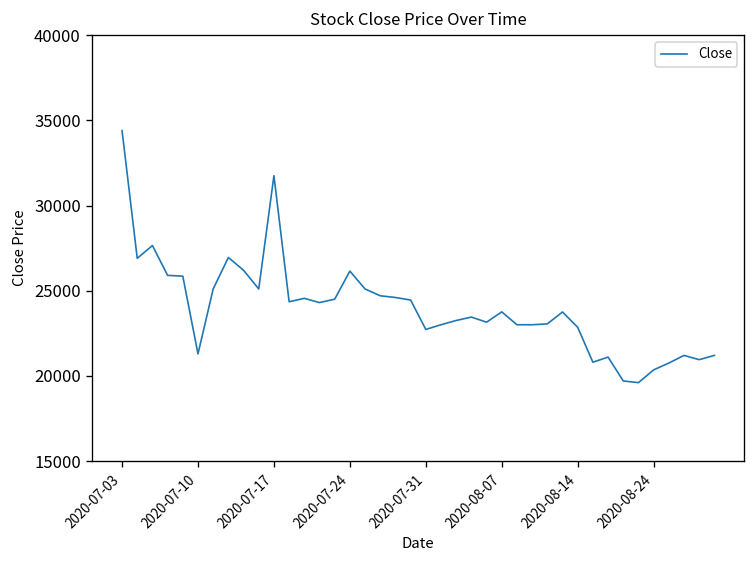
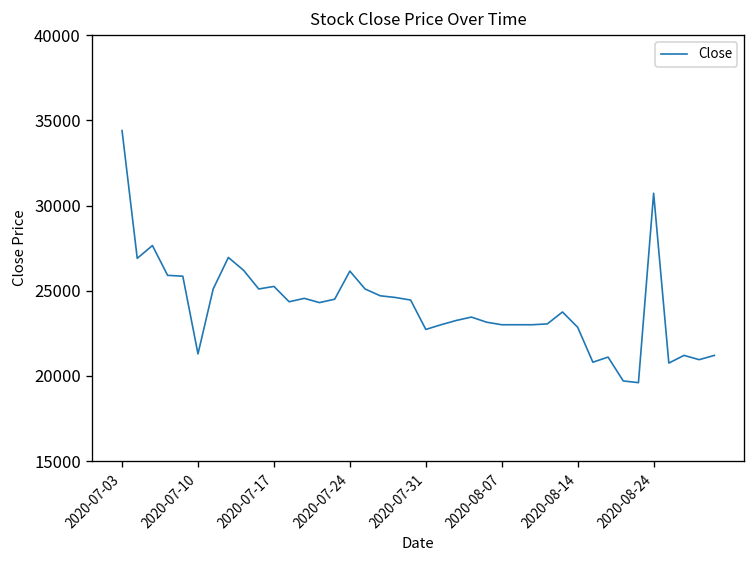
  {
    "2020-07-03": 34400,
    "2020-07-10": 21300,
-   "2020-07-17": 31800,
+   "2020-07-17": 25300,
    "2020-07-24": 26200,
    "2020-07-31": 22700,
-   "2020-08-07": 23800,
+   "2020-08-07": 23000,
    "2020-08-14": 22900,
-   "2020-08-24": 20400
+   "2020-08-24": 30700
  }
